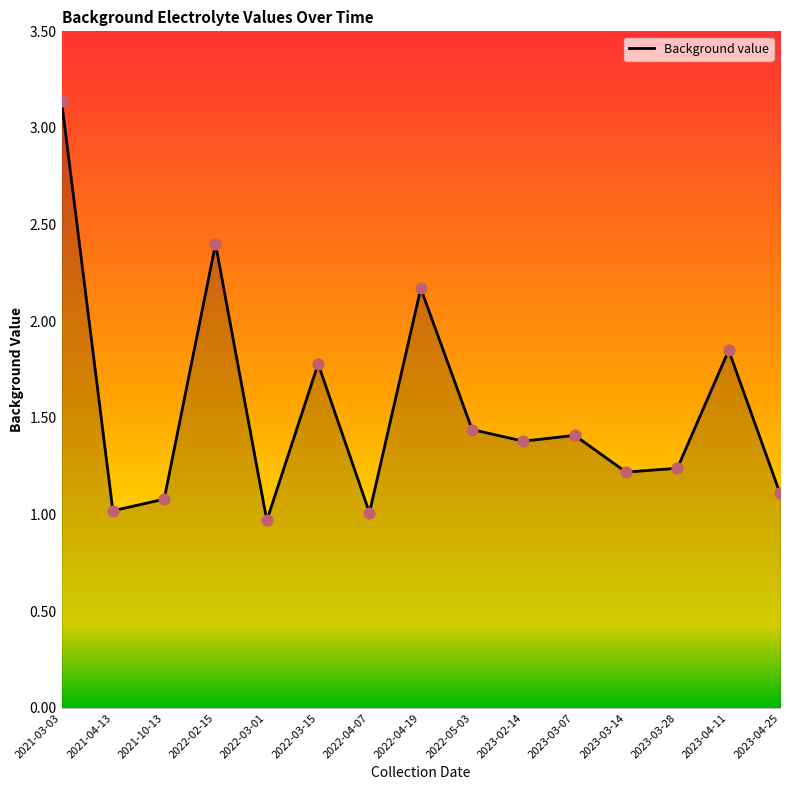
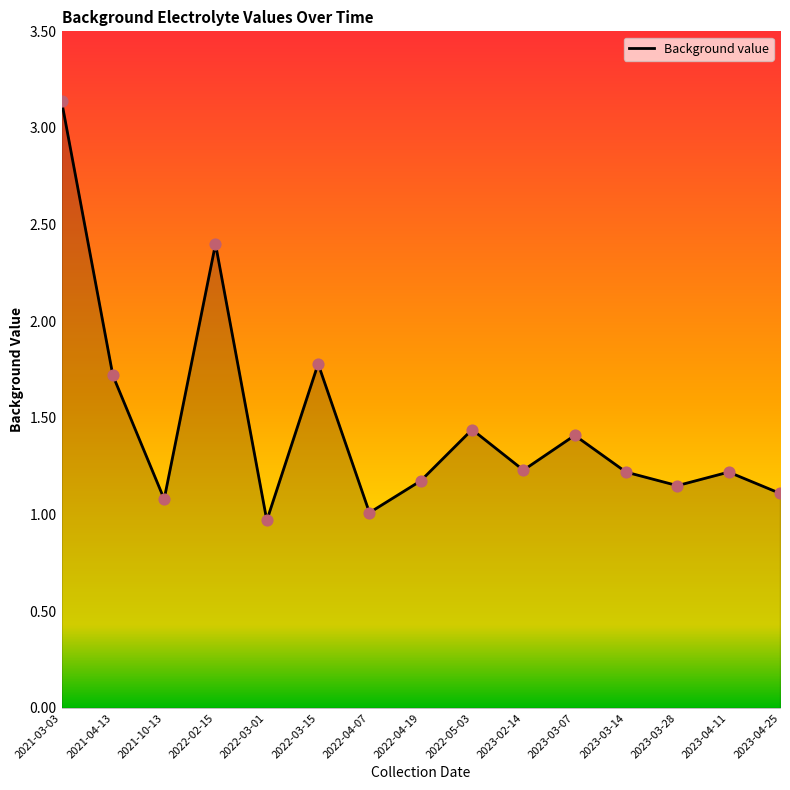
  {
    "2021-03-03": 3.14,
-   "2021-04-13": 1.02,
+   "2021-04-13": 1.72,
    "2021-10-13": 1.08,
    "2022-02-15": 2.40,
    "2022-03-01": 0.97,
    "2022-03-15": 1.78,
    "2022-04-07": 1.01,
-   "2022-04-19": 2.17,
+   "2022-04-19": 1.18,
    "2022-05-03": 1.44,
-   "2023-02-14": 1.38,
+   "2023-02-14": 1.23,
    "2023-03-07": 1.41,
    "2023-03-14": 1.22,
-   "2023-03-28": 1.24,
-   "2023-04-11": 1.85,
+   "2023-03-28": 1.15,
+   "2023-04-11": 1.22,
    "2023-04-25": 1.11
  }
